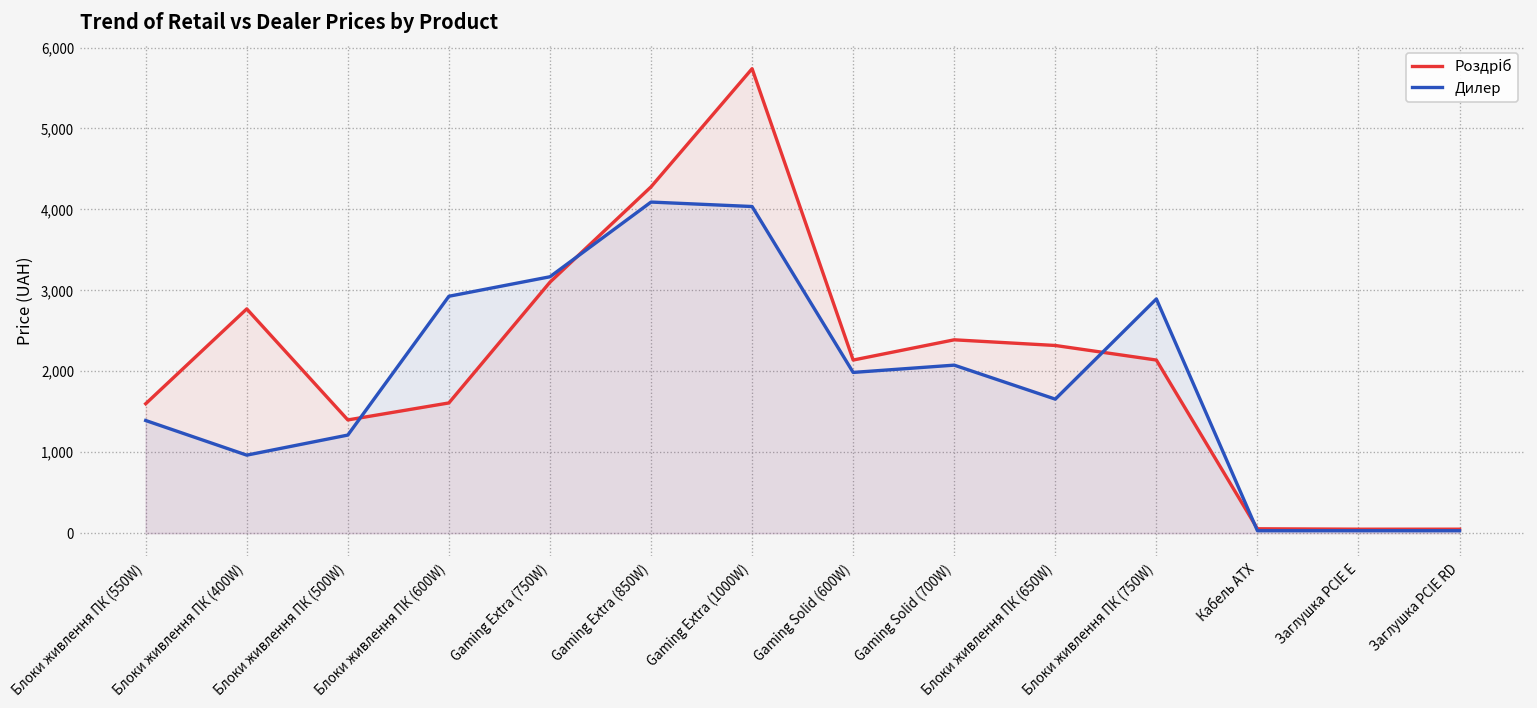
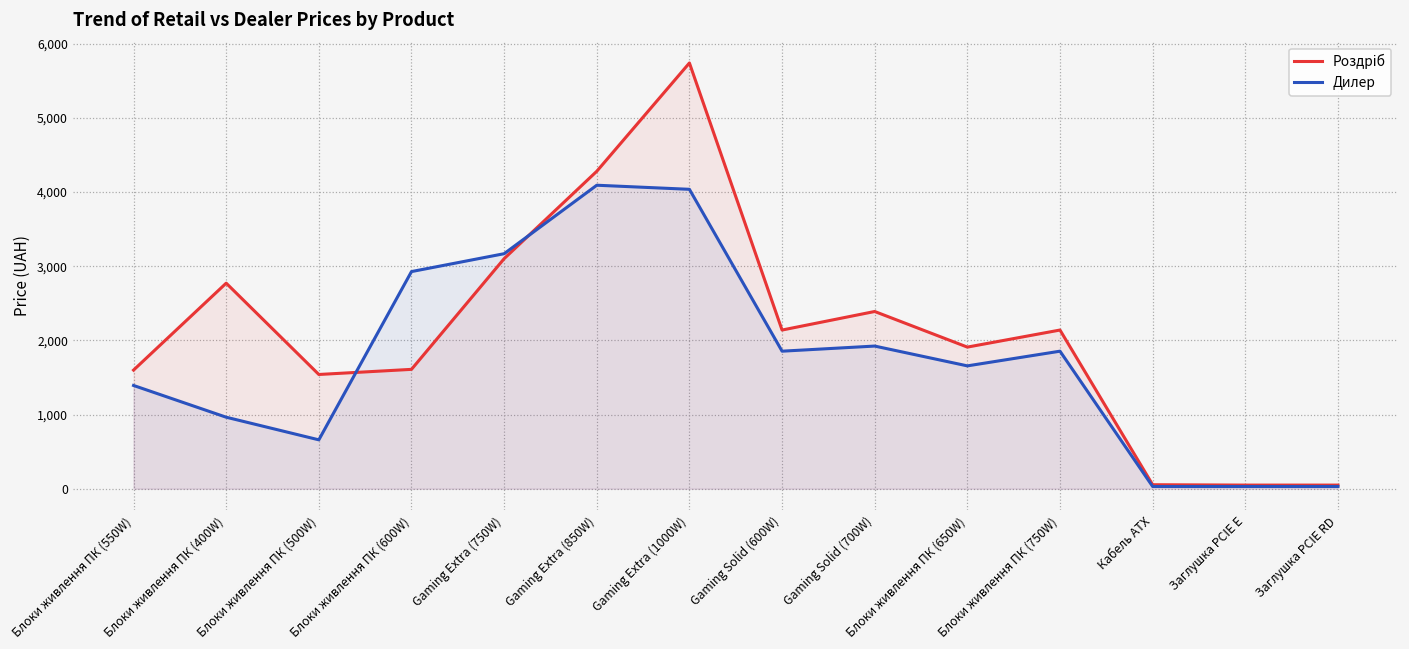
  {
    "Роздріб": {
      "Блоки живлення ПК (550W)": "1,600",
      "Блоки живлення ПК (400W)": "2,800",
-     "Блоки живлення ПК (500W)": "1,400",
+     "Блоки живлення ПК (500W)": "1,500",
      "Блоки живлення ПК (600W)": "1,600",
      "Gaming Extra (750W)": "3,100",
      "Gaming Extra (850W)": "4,300",
      "Gaming Extra (1000W)": "5,700",
      "Gaming Solid (600W)": "2,100",
      "Gaming Solid (700W)": "2,400",
-     "Блоки живлення ПК (650W)": "2,300",
+     "Блоки живлення ПК (650W)": "1,900",
      "Блоки живлення ПК (750W)": "2,100"
    },
    "Дилер": {
      "Блоки живлення ПК (550W)": "1,400",
      "Блоки живлення ПК (400W)": "1,000",
-     "Блоки живлення ПК (500W)": "1,200",
+     "Блоки живлення ПК (500W)": "700",
      "Блоки живлення ПК (600W)": "2,900",
      "Gaming Extra (750W)": "3,200",
      "Gaming Extra (850W)": "4,100",
      "Gaming Extra (1000W)": "4,000",
-     "Gaming Solid (600W)": "2,000",
-     "Gaming Solid (700W)": "2,100",
+     "Gaming Solid (600W)": "1,900",
+     "Gaming Solid (700W)": "1,900",
      "Блоки живлення ПК (650W)": "1,700",
-     "Блоки живлення ПК (750W)": "2,900"
+     "Блоки живлення ПК (750W)": "1,900"
    }
  }
